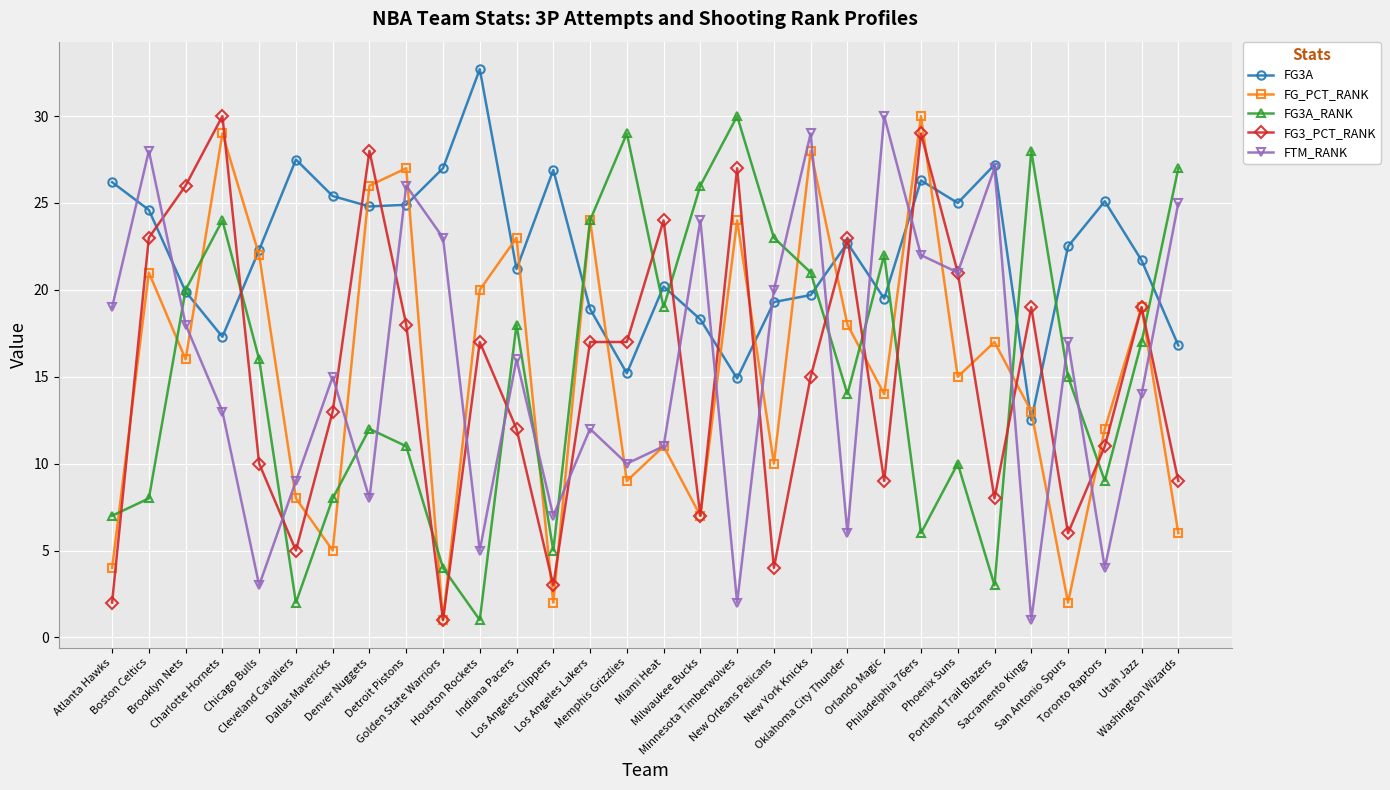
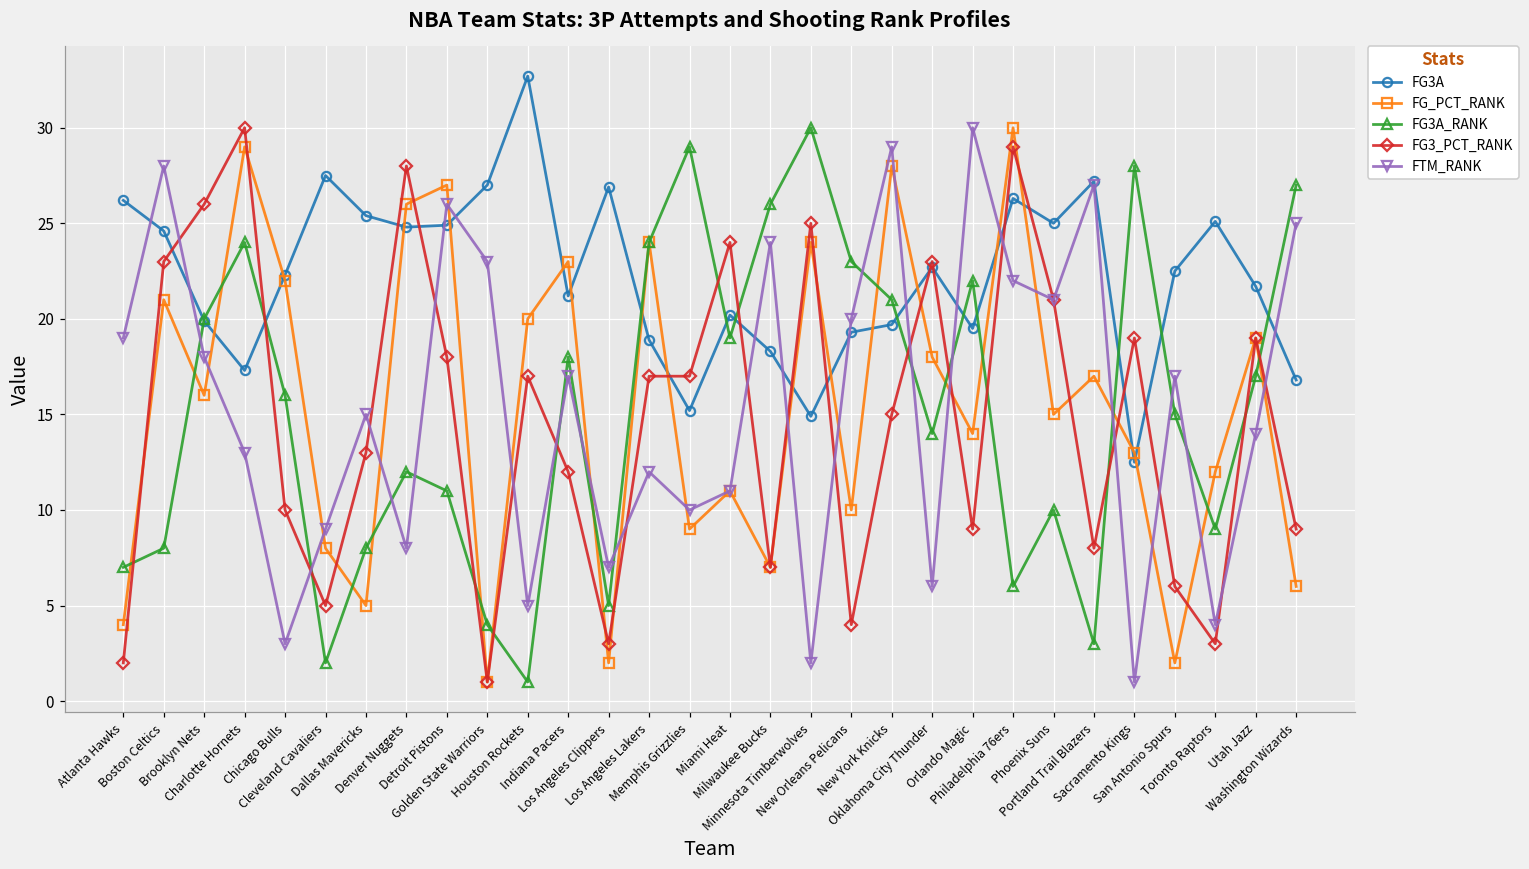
  {
    "FG3A": {
      "Atlanta Hawks": 26.2,
      "Boston Celtics": 24.6,
      "Charlotte Hornets": 17.3,
      "Chicago Bulls": 22.3,
      "Cleveland Cavaliers": 27.5,
      "Dallas Mavericks": 25.4,
      "Denver Nuggets": 24.8,
      "Detroit Pistons": 25,
      "Golden State Warriors": 27,
      "Houston Rockets": 32.7,
      "Indiana Pacers": 21.2,
      "Los Angeles Clippers": 27,
      "Los Angeles Lakers": 19,
      "Memphis Grizzlies": 15.2,
      "Miami Heat": 20.2,
      "Milwaukee Bucks": 18.3,
      "Minnesota Timberwolves": 15,
      "New Orleans Pelicans": 19.3,
      "New York Knicks": 19.7,
      "Oklahoma City Thunder": 22.7,
      "Orlando Magic": 19.5,
      "Philadelphia 76ers": 26.3,
      "Phoenix Suns": 25,
      "Portland Trail Blazers": 27.2,
      "Sacramento Kings": 12.5,
      "San Antonio Spurs": 22.5,
      "Toronto Raptors": 25,
      "Utah Jazz": 21.7,
      "Washington Wizards": 16.8
    },
    "FG_PCT_RANK": {
      "Atlanta Hawks": 4,
      "Boston Celtics": 21,
      "Brooklyn Nets": 16,
      "Charlotte Hornets": 29,
      "Chicago Bulls": 22,
      "Cleveland Cavaliers": 8,
      "Dallas Mavericks": 5,
      "Denver Nuggets": 26,
      "Detroit Pistons": 27,
      "Houston Rockets": 20,
      "Indiana Pacers": 23,
      "Los Angeles Clippers": 2,
      "Memphis Grizzlies": 9,
      "Minnesota Timberwolves": 24,
      "New Orleans Pelicans": 10,
      "New York Knicks": 28,
      "Oklahoma City Thunder": 18,
      "Orlando Magic": 14,
      "Philadelphia 76ers": 30,
      "Phoenix Suns": 15,
      "Portland Trail Blazers": 17,
      "Sacramento Kings": 13,
      "San Antonio Spurs": 2,
      "Toronto Raptors": 12,
      "Washington Wizards": 6
    },
    "FG3A_RANK": {
      "Atlanta Hawks": 7,
      "Boston Celtics": 8,
      "Charlotte Hornets": 24,
      "Chicago Bulls": 16,
      "Cleveland Cavaliers": 2,
      "Dallas Mavericks": 8,
      "Denver Nuggets": 12,
      "Detroit Pistons": 11,
      "Golden State Warriors": 4,
      "Houston Rockets": 1,
      "Indiana Pacers": 18,
      "Los Angeles Clippers": 5,
      "Memphis Grizzlies": 29,
      "Miami Heat": 19,
      "Milwaukee Bucks": 26,
      "Minnesota Timberwolves": 30,
      "New Orleans Pelicans": 23,
      "New York Knicks": 21,
      "Oklahoma City Thunder": 14,
      "Orlando Magic": 22,
      "Philadelphia 76ers": 6,
      "Phoenix Suns": 10,
      "Portland Trail Blazers": 3,
      "Sacramento Kings": 28,
      "San Antonio Spurs": 15,
      "Toronto Raptors": 9,
      "Utah Jazz": 17,
      "Washington Wizards": 27
    },
    "FG3_PCT_RANK": {
      "Atlanta Hawks": 2,
      "Boston Celtics": 23,
      "Brooklyn Nets": 26,
      "Charlotte Hornets": 30,
      "Chicago Bulls": 10,
      "Cleveland Cavaliers": 5,
      "Dallas Mavericks": 13,
      "Denver Nuggets": 28,
      "Detroit Pistons": 18,
      "Houston Rockets": 17,
      "Indiana Pacers": 12,
      "Los Angeles Clippers": 3,
      "Los Angeles Lakers": 17,
      "Memphis Grizzlies": 17,
      "Miami Heat": 24,
-     "Minnesota Timberwolves": 27,
+     "Minnesota Timberwolves": 25,
      "New Orleans Pelicans": 4,
      "New York Knicks": 15,
      "Oklahoma City Thunder": 23,
      "Orlando Magic": 9,
      "Philadelphia 76ers": 29,
      "Portland Trail Blazers": 8,
      "Sacramento Kings": 19,
      "San Antonio Spurs": 6,
-     "Toronto Raptors": 11,
+     "Toronto Raptors": 3,
      "Washington Wizards": 9
    },
    "FTM_RANK": {
      "Atlanta Hawks": 19,
      "Boston Celtics": 28,
      "Brooklyn Nets": 18,
      "Charlotte Hornets": 13,
      "Chicago Bulls": 3,
      "Cleveland Cavaliers": 9,
      "Dallas Mavericks": 15,
      "Denver Nuggets": 8,
      "Detroit Pistons": 26,
      "Golden State Warriors": 23,
      "Houston Rockets": 5,
-     "Indiana Pacers": 16,
+     "Indiana Pacers": 17,
      "Los Angeles Clippers": 7,
      "Los Angeles Lakers": 12,
      "Memphis Grizzlies": 10,
      "Milwaukee Bucks": 24,
      "Minnesota Timberwolves": 2,
      "New Orleans Pelicans": 20,
      "New York Knicks": 29,
      "Oklahoma City Thunder": 6,
      "Orlando Magic": 30,
      "Philadelphia 76ers": 22,
      "Portland Trail Blazers": 27,
      "Sacramento Kings": 1,
      "San Antonio Spurs": 17,
      "Toronto Raptors": 4,
      "Utah Jazz": 14,
      "Washington Wizards": 25
    }
  }
